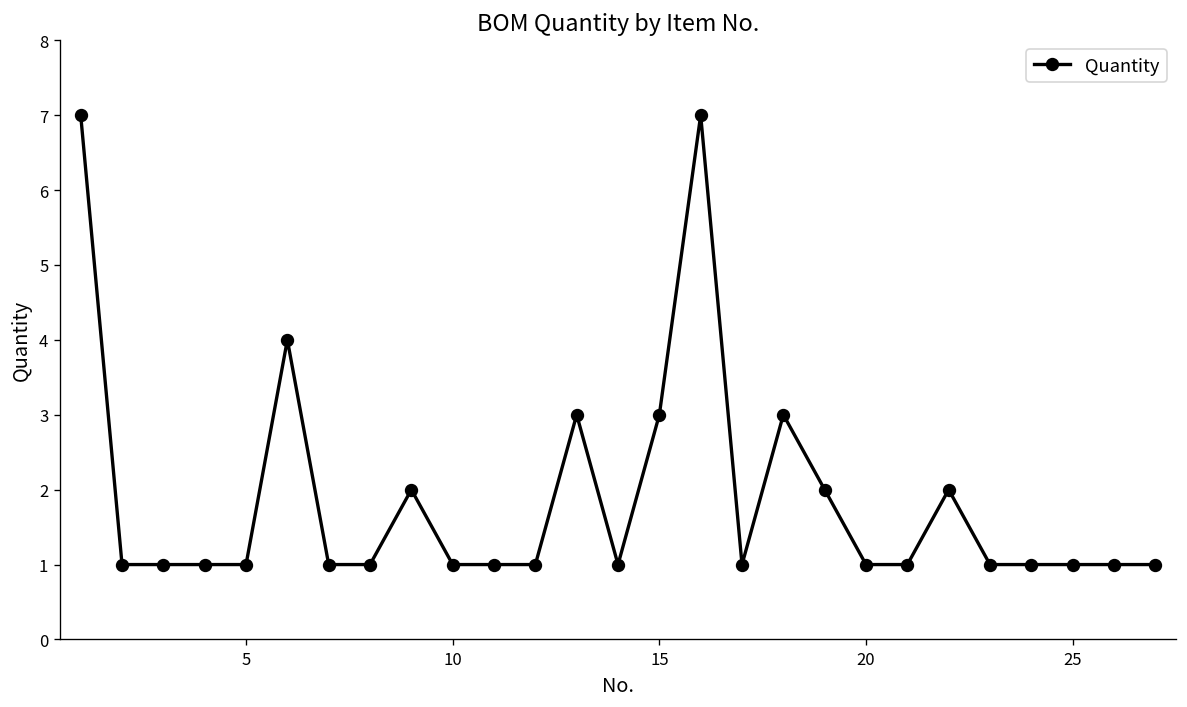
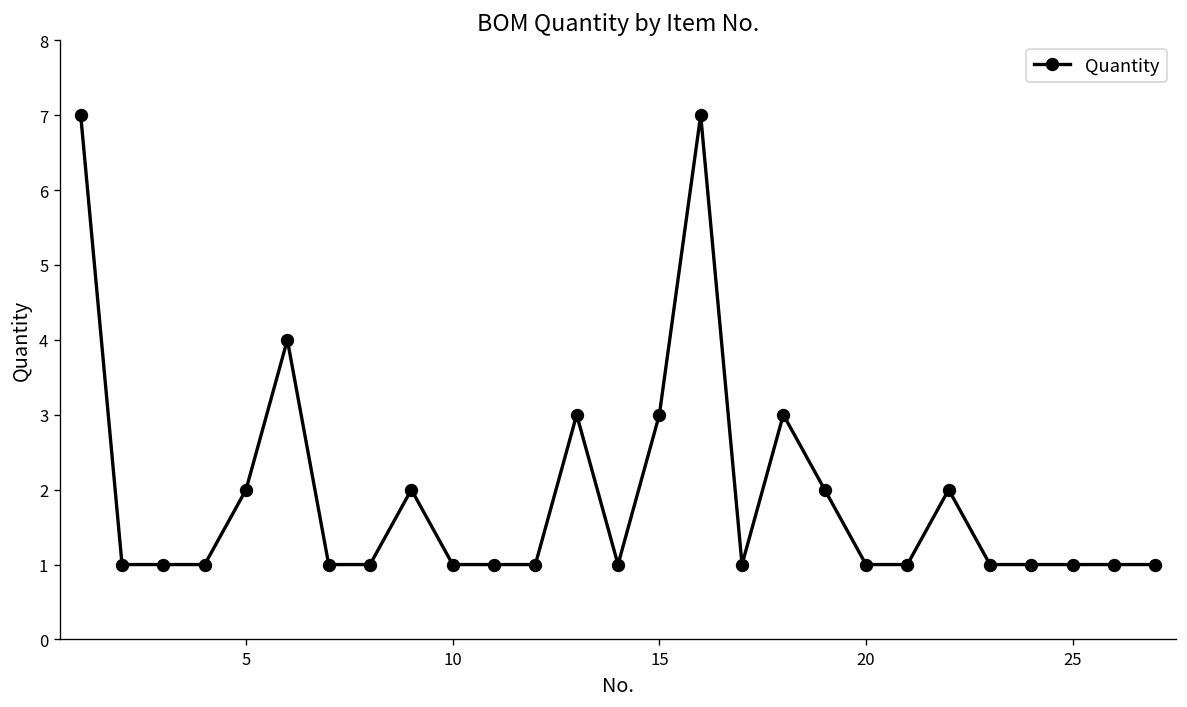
  {
-   "5": 1,
+   "5": 2,
    "10": 1,
    "15": 3,
    "20": 1,
    "25": 1
  }
